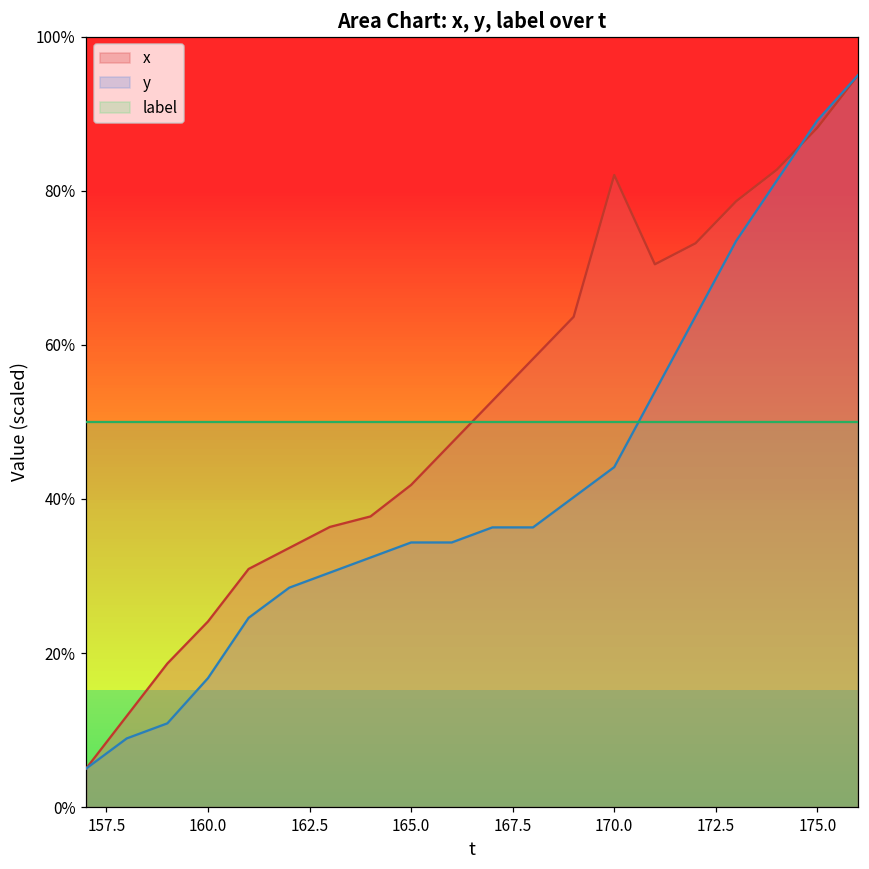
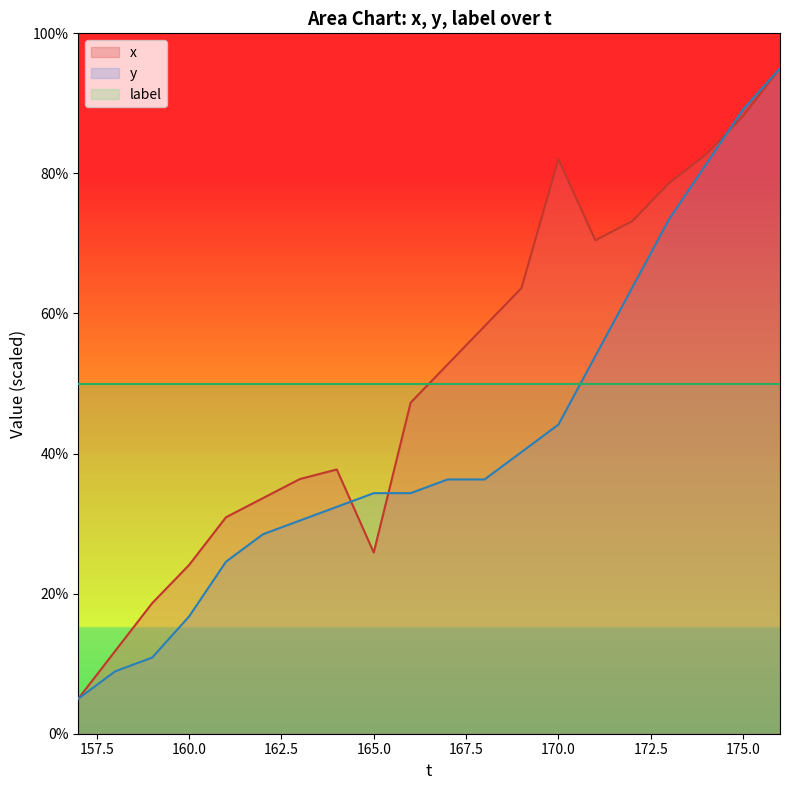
  {
    "x": {
      "160.0": "24%",
-     "165.0": "42%",
+     "165.0": "26%",
      "170.0": "82%",
      "175.0": "88%"
    }
  }
